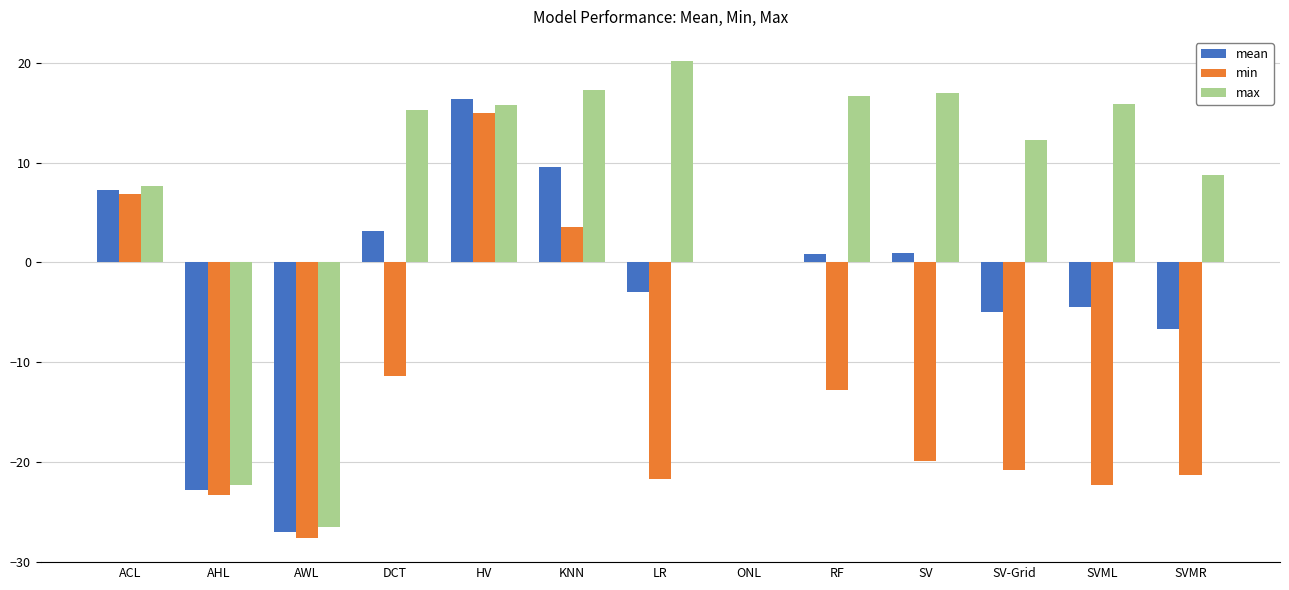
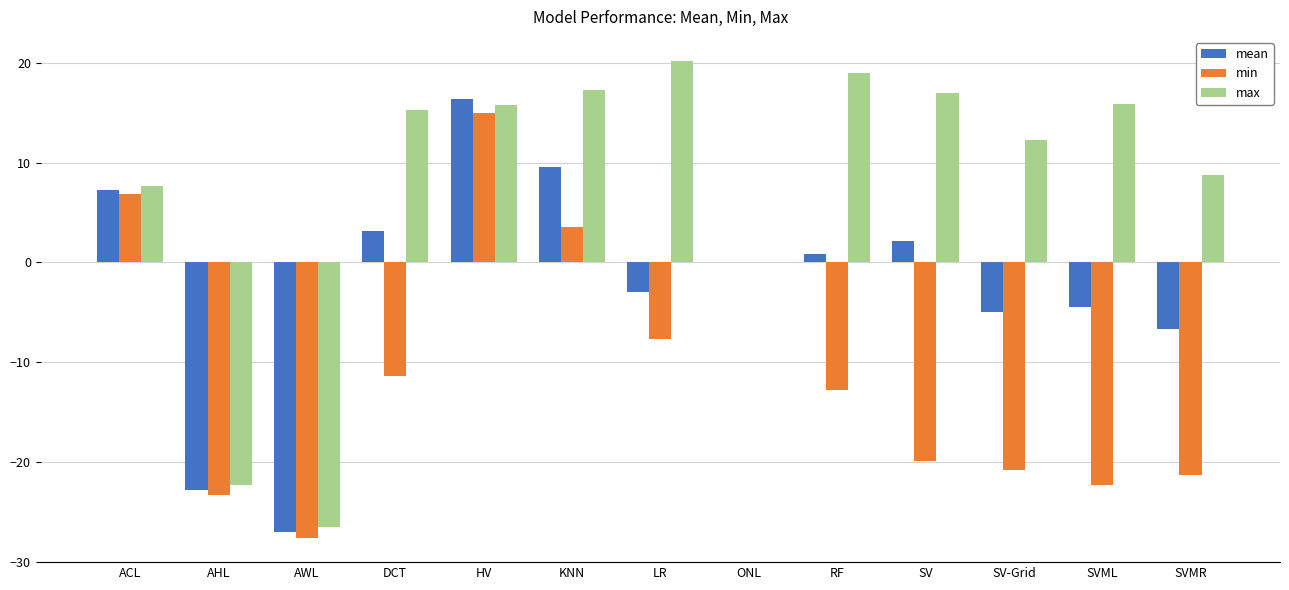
  {
    "mean": {
      "ACL": 7,
      "AHL": -23,
      "AWL": -27,
      "DCT": 3,
      "HV": 16,
      "KNN": 10,
      "LR": -3,
      "ONL": 0,
      "RF": 1,
-     "SV": 1,
+     "SV": 2,
      "SV-Grid": -5,
      "SVML": -4,
      "SVMR": -7
    },
    "min": {
      "ACL": 7,
      "AHL": -23,
      "AWL": -28,
      "DCT": -11,
      "HV": 15,
      "KNN": 4,
-     "LR": -22,
+     "LR": -8,
      "ONL": 0,
      "RF": -13,
      "SV": -20,
      "SV-Grid": -21,
      "SVML": -22,
      "SVMR": -21
    },
    "max": {
      "ACL": 8,
      "AHL": -22,
      "AWL": -27,
      "DCT": 15,
      "HV": 16,
      "KNN": 17,
      "LR": 20,
      "ONL": 0,
-     "RF": 17,
+     "RF": 19,
      "SV": 17,
      "SV-Grid": 12,
      "SVML": 16,
      "SVMR": 9
    }
  }
